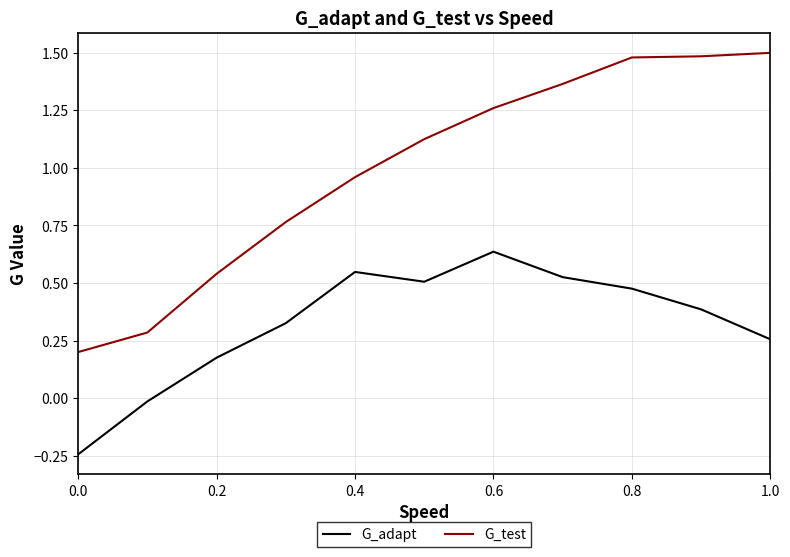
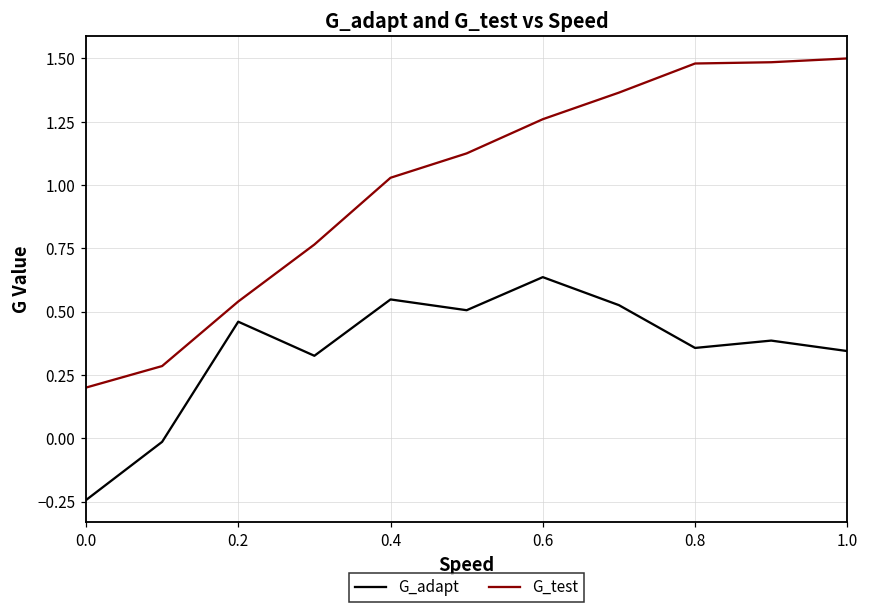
  {
    "G_adapt": {
      "0.0": -0.24,
-     "0.2": 0.18,
+     "0.2": 0.46,
      "0.4": 0.55,
      "0.6": 0.64,
-     "0.8": 0.48,
-     "1.0": 0.26
+     "0.8": 0.36,
+     "1.0": 0.34
    },
    "G_test": {
      "0.0": 0.20,
      "0.2": 0.54,
-     "0.4": 0.96,
+     "0.4": 1.03,
      "0.6": 1.26,
      "0.8": 1.48,
      "1.0": 1.50
    }
  }
